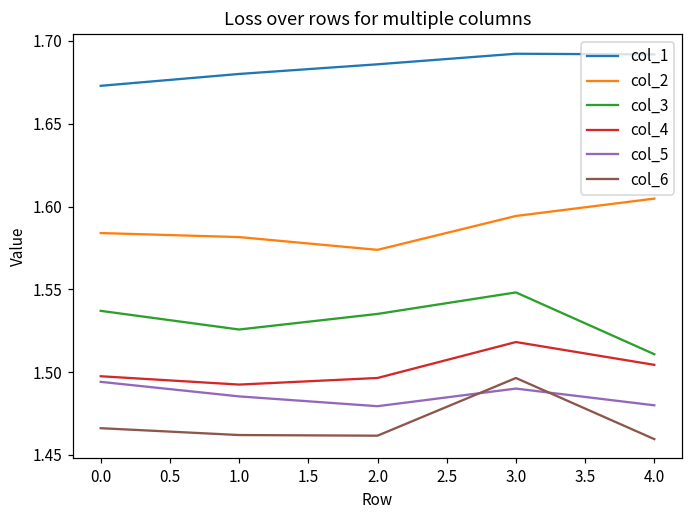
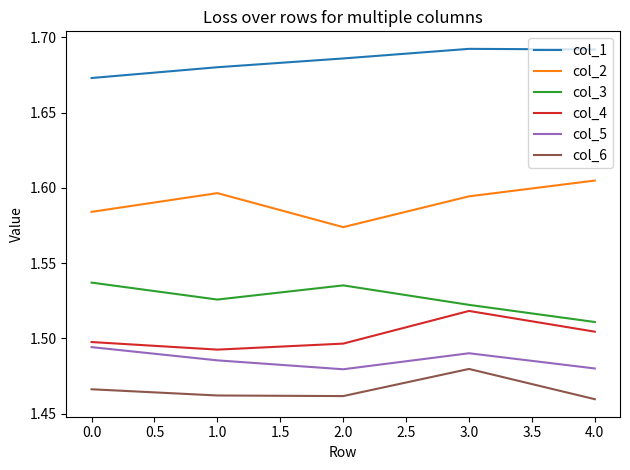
  {
    "col_1": {
      "0.0": 1.673,
      "1.0": 1.680,
      "2.0": 1.686,
      "3.0": 1.692
    },
    "col_2": {
      "0.0": 1.584,
-     "1.0": 1.582,
+     "1.0": 1.596,
      "2.0": 1.574,
      "3.0": 1.594,
      "4.0": 1.605
    },
    "col_3": {
      "0.0": 1.537,
      "1.0": 1.526,
      "2.0": 1.535,
-     "3.0": 1.548,
+     "3.0": 1.522,
      "4.0": 1.511
    },
    "col_4": {
      "0.0": 1.497,
      "1.0": 1.492,
      "2.0": 1.496,
      "3.0": 1.518,
      "4.0": 1.504
    },
    "col_5": {
      "0.0": 1.494,
      "1.0": 1.485,
      "2.0": 1.479,
      "3.0": 1.490,
      "4.0": 1.480
    },
    "col_6": {
      "0.0": 1.466,
      "1.0": 1.462,
      "2.0": 1.462,
-     "3.0": 1.496,
+     "3.0": 1.480,
      "4.0": 1.459
    }
  }
